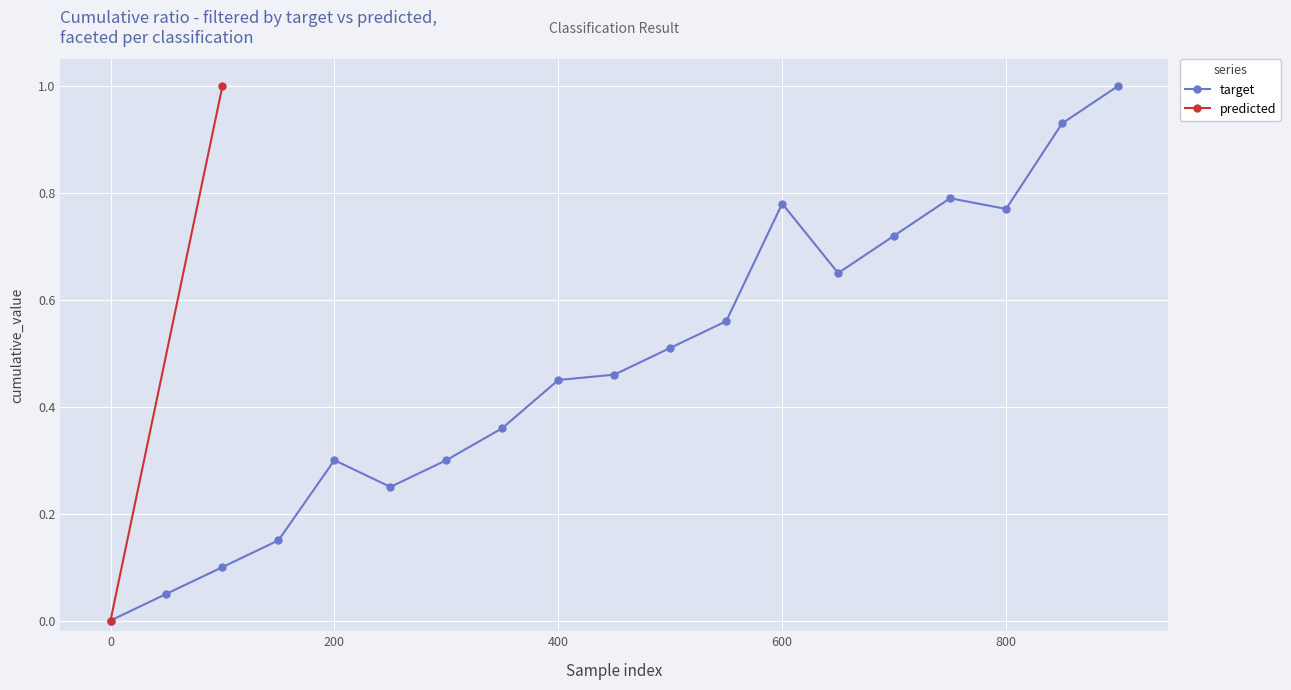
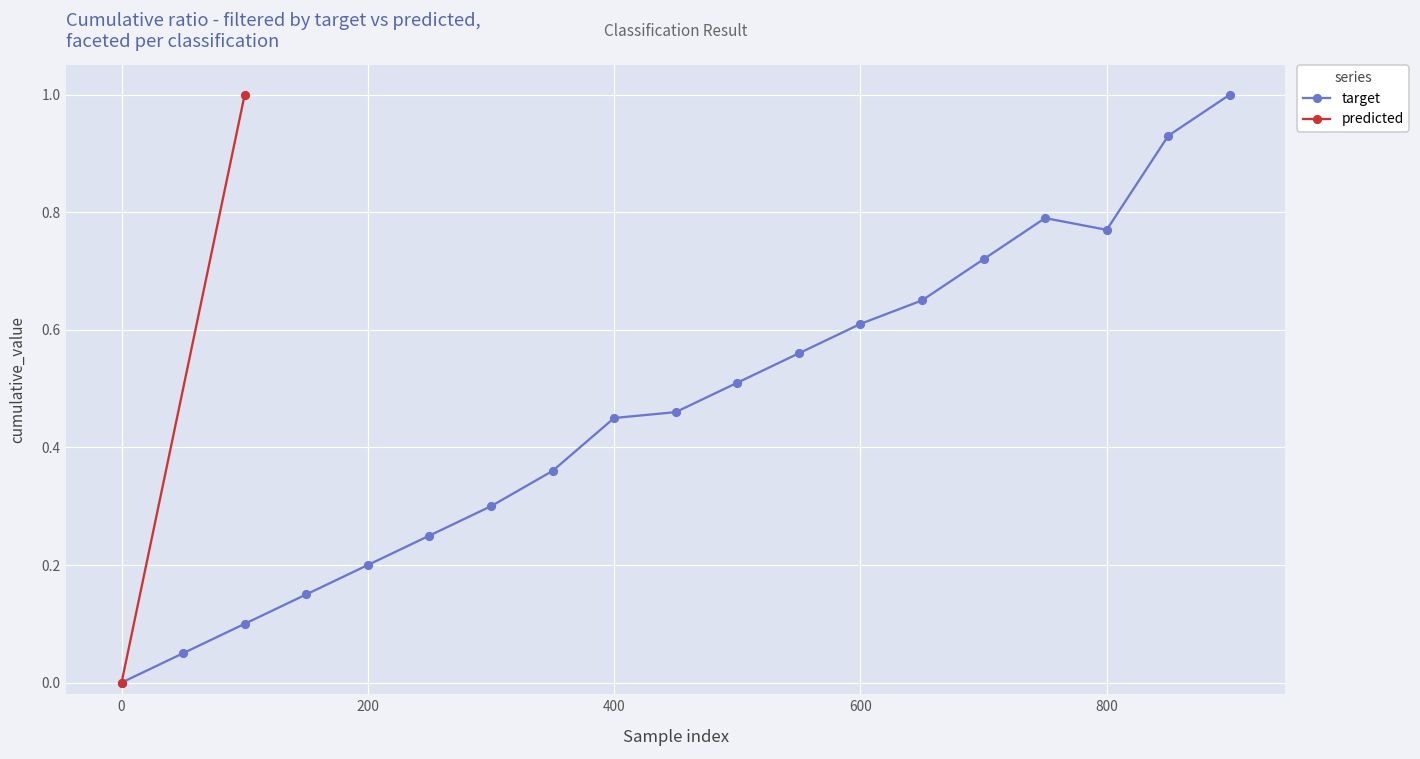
  {
    "target": {
-     "200": 0.3,
+     "200": 0.2,
      "400": 0.45,
-     "600": 0.78,
+     "600": 0.61,
      "800": 0.77
    }
  }
